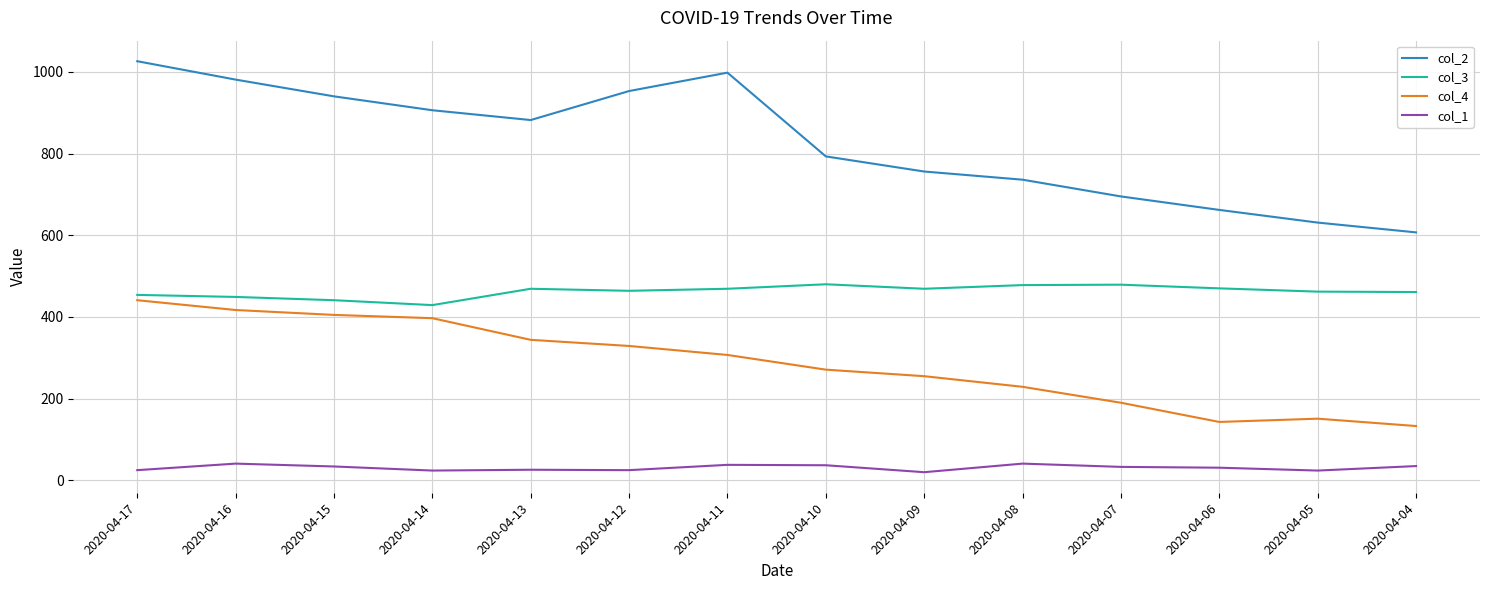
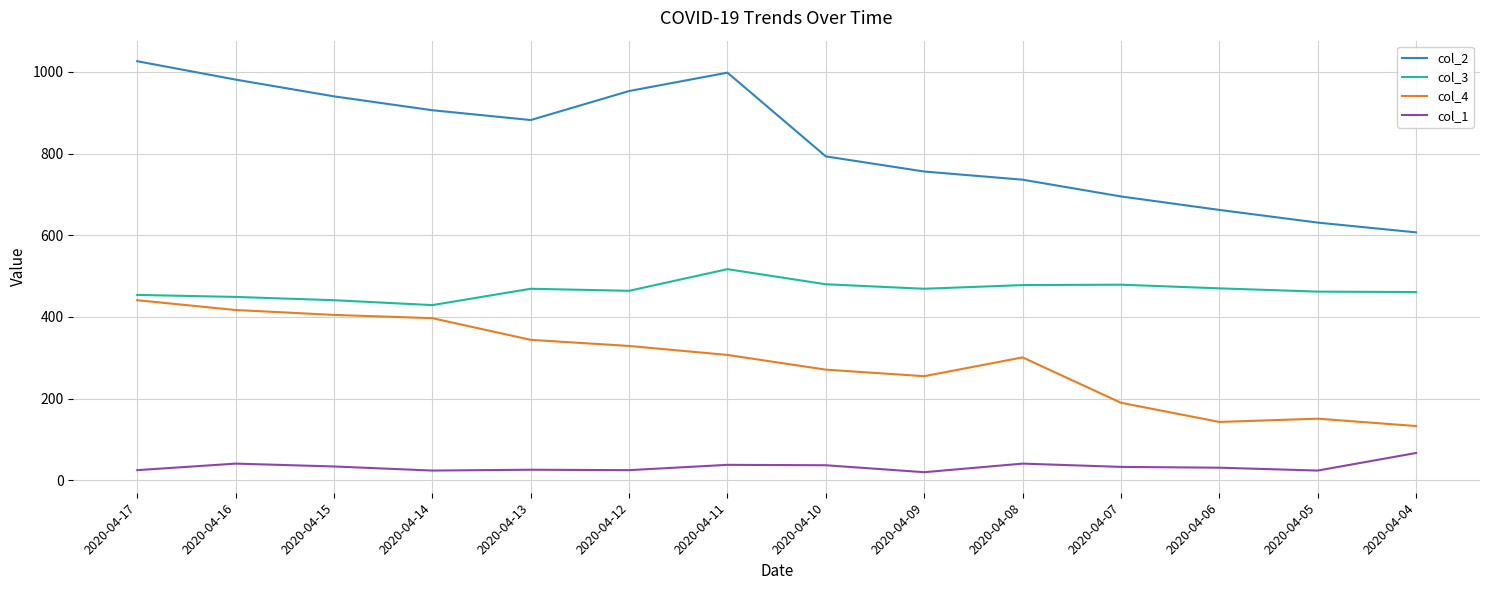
  {
    "col_2": {
      "2020-04-17": 1030,
      "2020-04-16": 980,
      "2020-04-15": 940,
      "2020-04-14": 910,
      "2020-04-13": 880,
      "2020-04-12": 950,
      "2020-04-11": 1000,
      "2020-04-10": 790,
      "2020-04-09": 760,
      "2020-04-08": 740,
      "2020-04-07": 700,
      "2020-04-06": 660,
      "2020-04-05": 630,
      "2020-04-04": 610
    },
    "col_3": {
      "2020-04-17": 450,
      "2020-04-16": 450,
      "2020-04-15": 440,
      "2020-04-14": 430,
      "2020-04-13": 470,
      "2020-04-12": 460,
-     "2020-04-11": 470,
+     "2020-04-11": 520,
      "2020-04-10": 480,
      "2020-04-09": 470,
      "2020-04-08": 480,
      "2020-04-07": 480,
      "2020-04-06": 470,
      "2020-04-05": 460,
      "2020-04-04": 460
    },
    "col_4": {
      "2020-04-17": 440,
      "2020-04-16": 420,
      "2020-04-15": 410,
      "2020-04-14": 400,
      "2020-04-13": 340,
      "2020-04-12": 330,
      "2020-04-11": 310,
      "2020-04-10": 270,
      "2020-04-09": 260,
-     "2020-04-08": 230,
+     "2020-04-08": 300,
      "2020-04-07": 190,
      "2020-04-06": 140,
      "2020-04-05": 150,
      "2020-04-04": 130
    },
    "col_1": {
      "2020-04-17": 30,
      "2020-04-16": 40,
      "2020-04-15": 30,
      "2020-04-14": 20,
      "2020-04-13": 30,
      "2020-04-12": 30,
      "2020-04-11": 40,
      "2020-04-10": 40,
      "2020-04-09": 20,
      "2020-04-08": 40,
      "2020-04-07": 30,
      "2020-04-06": 30,
      "2020-04-05": 20,
-     "2020-04-04": 40
+     "2020-04-04": 70
    }
  }
